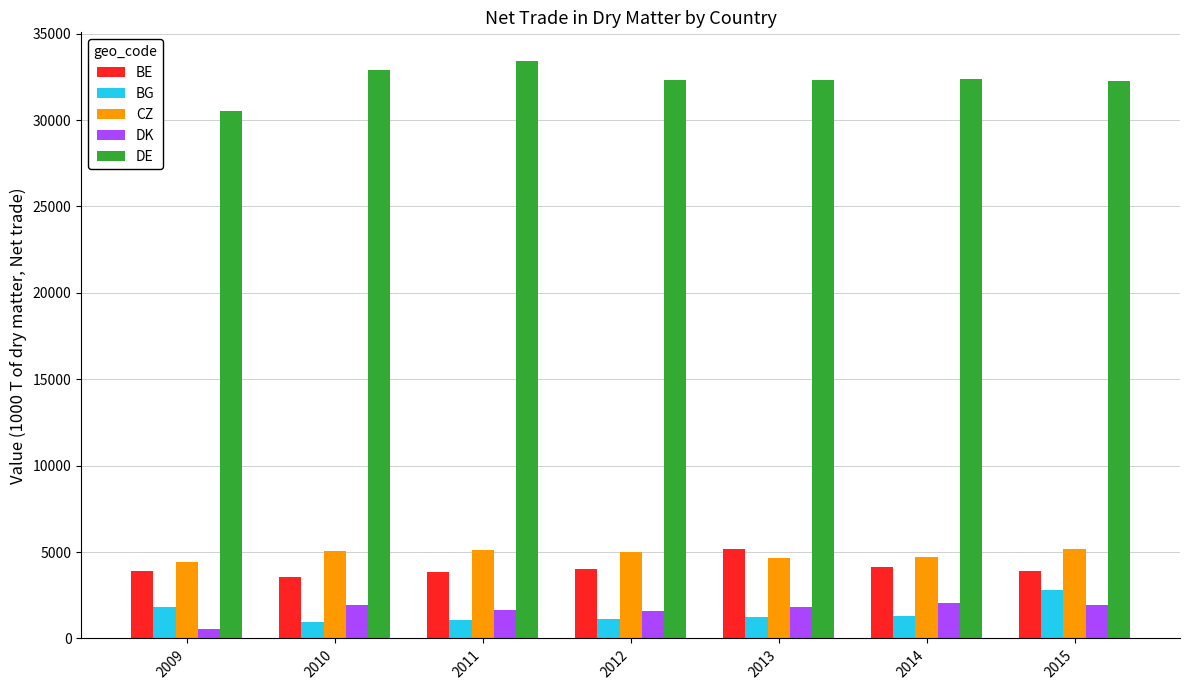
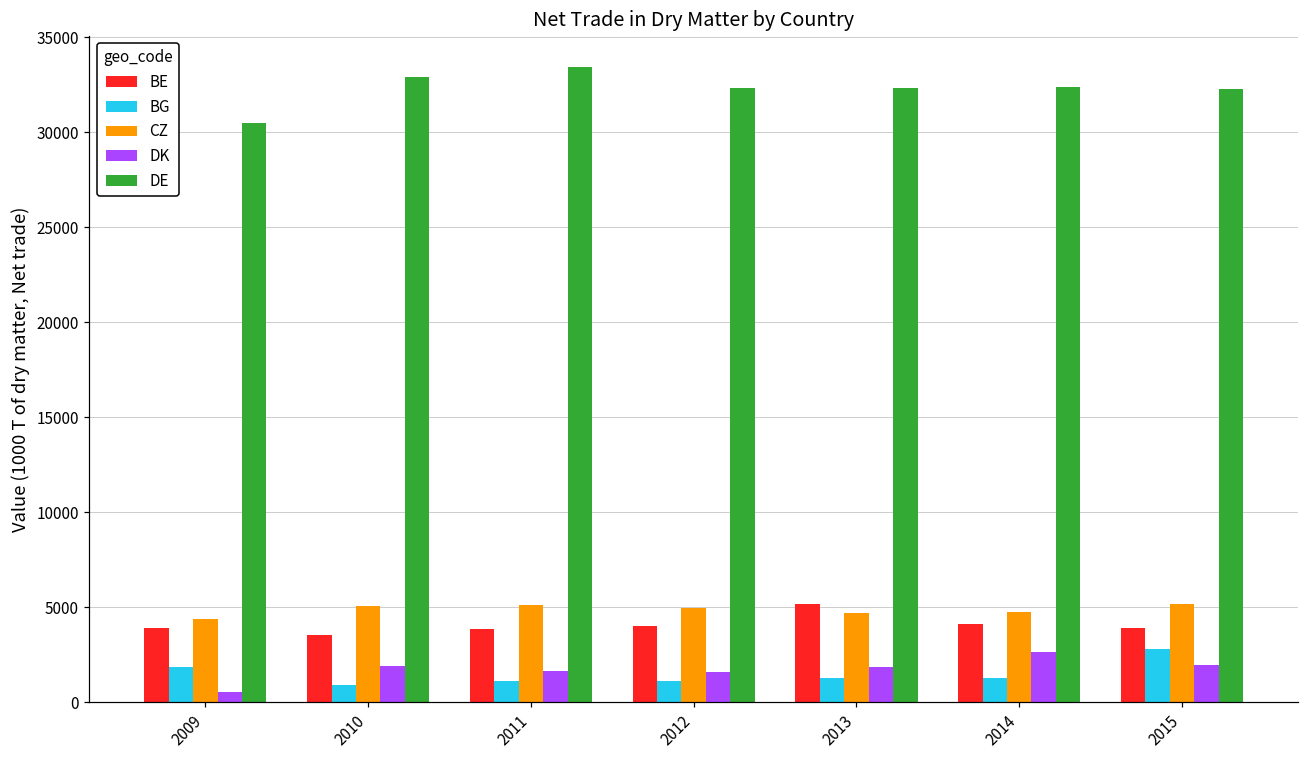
  {
    "BE": {
      "2009": 3900,
      "2010": 3600,
      "2011": 3800,
      "2012": 4000,
      "2013": 5200,
      "2014": 4100,
      "2015": 3900
    },
    "BG": {
      "2009": 1800,
      "2010": 900,
      "2011": 1100,
      "2012": 1100,
      "2013": 1300,
      "2014": 1300,
      "2015": 2800
    },
    "CZ": {
      "2009": 4400,
      "2010": 5100,
      "2011": 5100,
      "2012": 5000,
      "2013": 4700,
      "2014": 4700,
      "2015": 5200
    },
    "DK": {
      "2009": 600,
      "2010": 1900,
      "2011": 1600,
      "2012": 1600,
      "2013": 1800,
-     "2014": 2100,
+     "2014": 2700,
      "2015": 2000
    },
    "DE": {
      "2009": 30500,
      "2010": 32900,
      "2011": 33400,
      "2012": 32300,
      "2013": 32300,
      "2014": 32400,
      "2015": 32200
    }
  }
